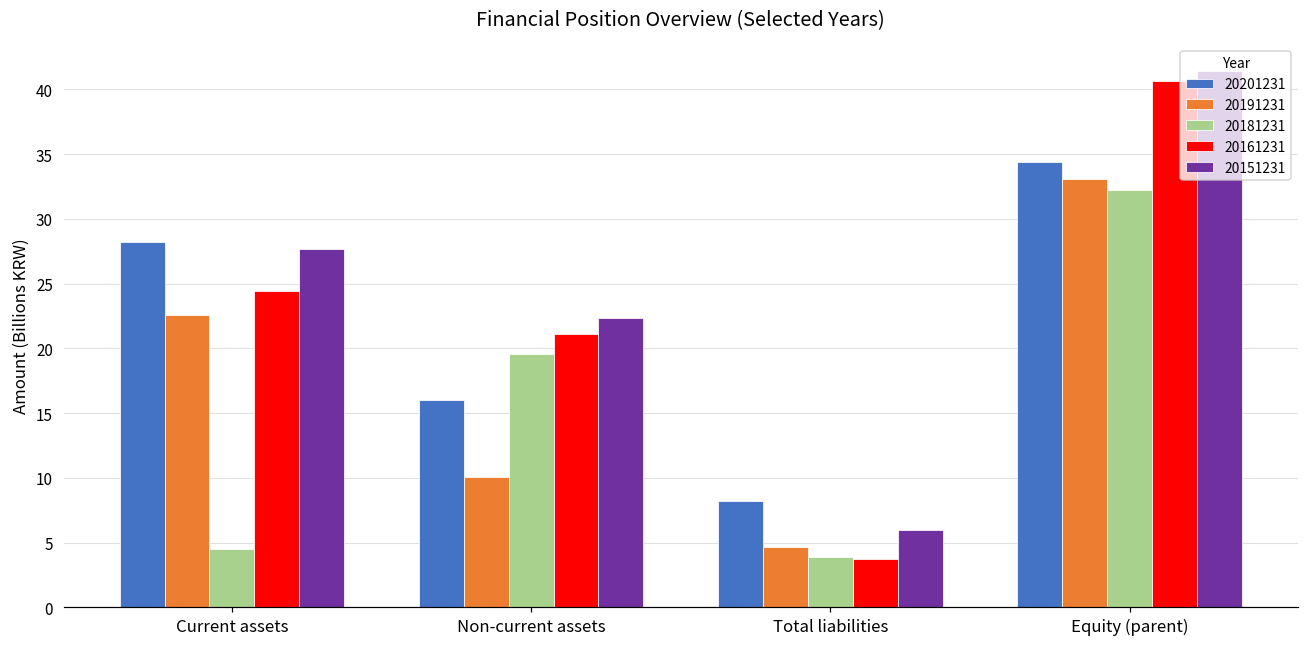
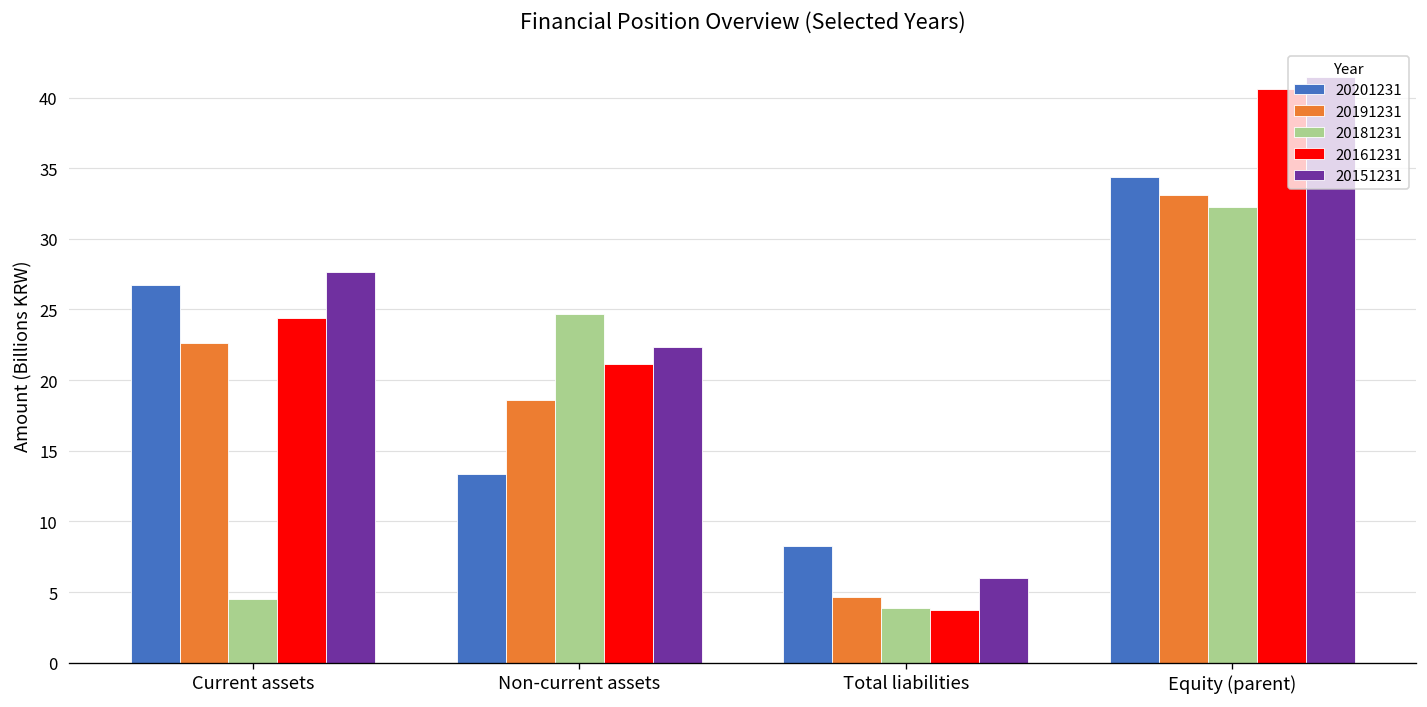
  {
    "20201231": {
-     "Current assets": 28.2,
-     "Non-current assets": 16.0,
+     "Current assets": 26.7,
+     "Non-current assets": 13.3,
      "Total liabilities": 8.2,
      "Equity (parent)": 34.4
    },
    "20191231": {
      "Current assets": 22.6,
-     "Non-current assets": 10.0,
+     "Non-current assets": 18.6,
      "Total liabilities": 4.7,
      "Equity (parent)": 33.1
    },
    "20181231": {
      "Current assets": 4.5,
-     "Non-current assets": 19.6,
+     "Non-current assets": 24.6,
      "Total liabilities": 3.9,
      "Equity (parent)": 32.2
    },
    "20161231": {
      "Current assets": 24.4,
      "Non-current assets": 21.1,
      "Total liabilities": 3.7,
      "Equity (parent)": 40.6
    },
    "20151231": {
      "Current assets": 27.7,
      "Non-current assets": 22.3,
      "Total liabilities": 6.0
    }
  }
